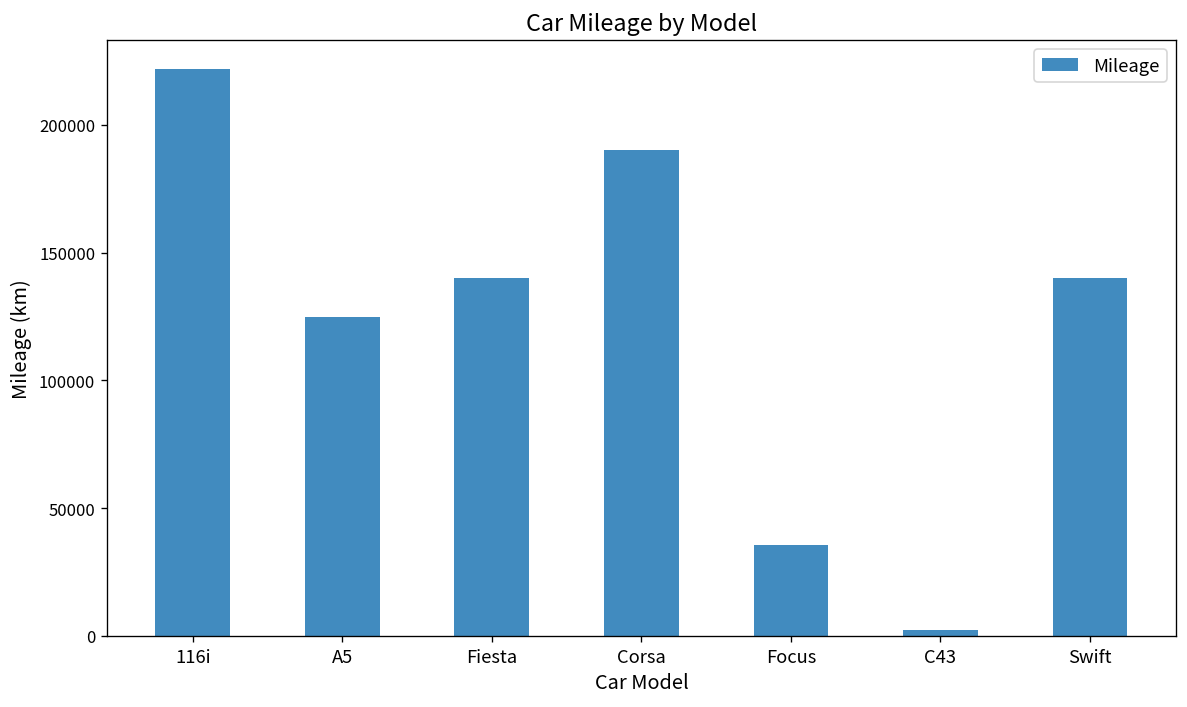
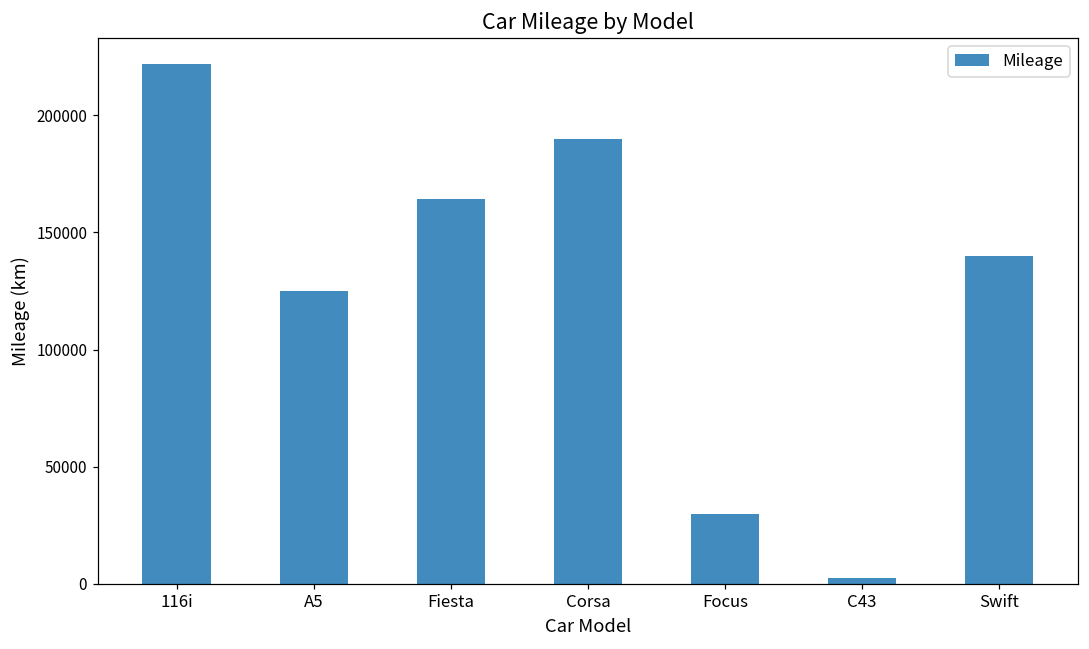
  {
    "116i": 222000,
    "A5": 125000,
-   "Fiesta": 140000,
+   "Fiesta": 164000,
    "Corsa": 190000,
-   "Focus": 36000,
+   "Focus": 30000,
    "C43": 2000,
    "Swift": 140000
  }
